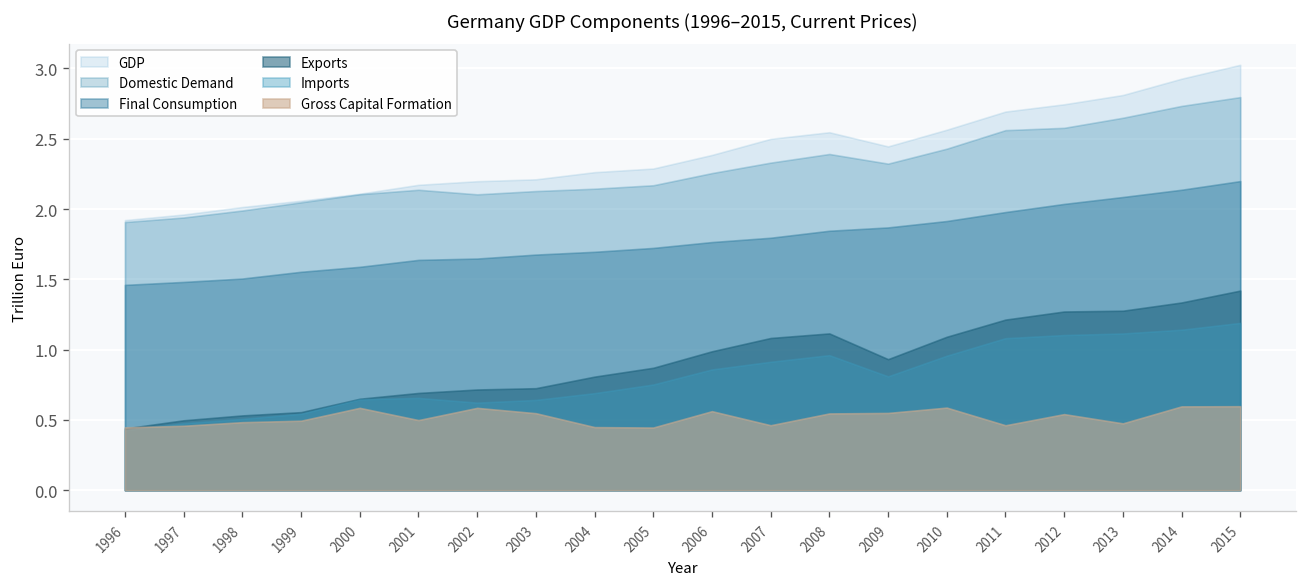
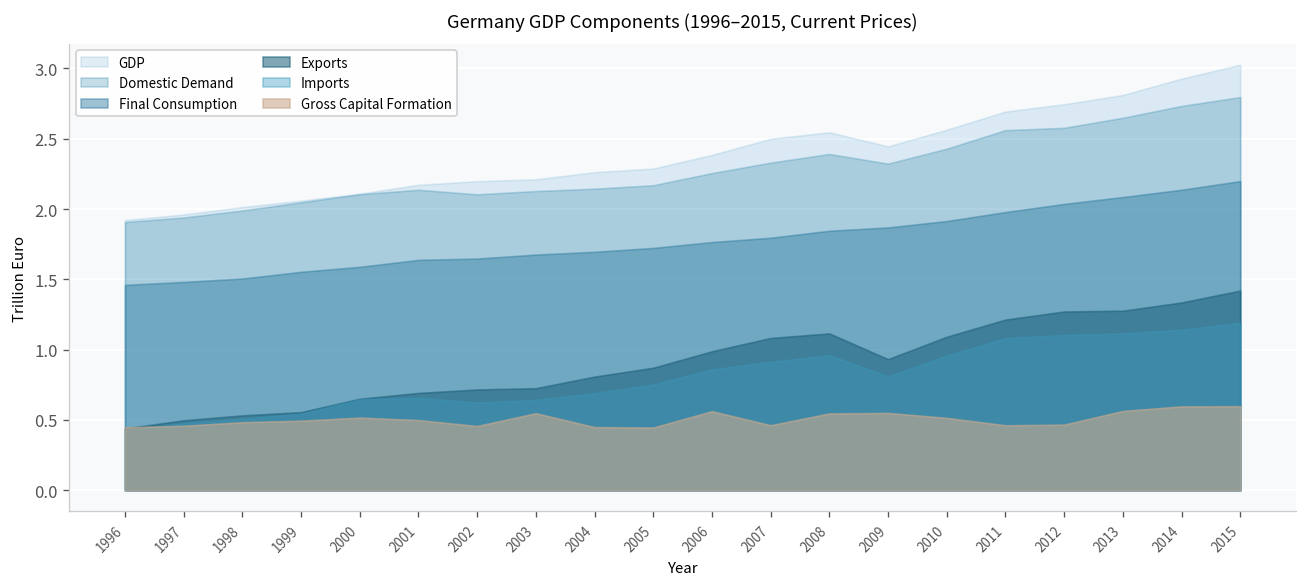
  {
    "Gross Capital Formation": {
      "1998": 0.48,
      "1999": 0.49,
-     "2000": 0.59,
+     "2000": 0.52,
      "2001": 0.50,
-     "2002": 0.59,
+     "2002": 0.46,
      "2003": 0.55,
      "2004": 0.45,
      "2005": 0.45,
      "2006": 0.56,
      "2007": 0.46,
      "2008": 0.55,
      "2009": 0.55,
-     "2010": 0.59,
+     "2010": 0.51,
      "2011": 0.46,
-     "2012": 0.54,
-     "2013": 0.48,
+     "2012": 0.47,
+     "2013": 0.56,
      "2014": 0.60,
      "2015": 0.60
    }
  }
